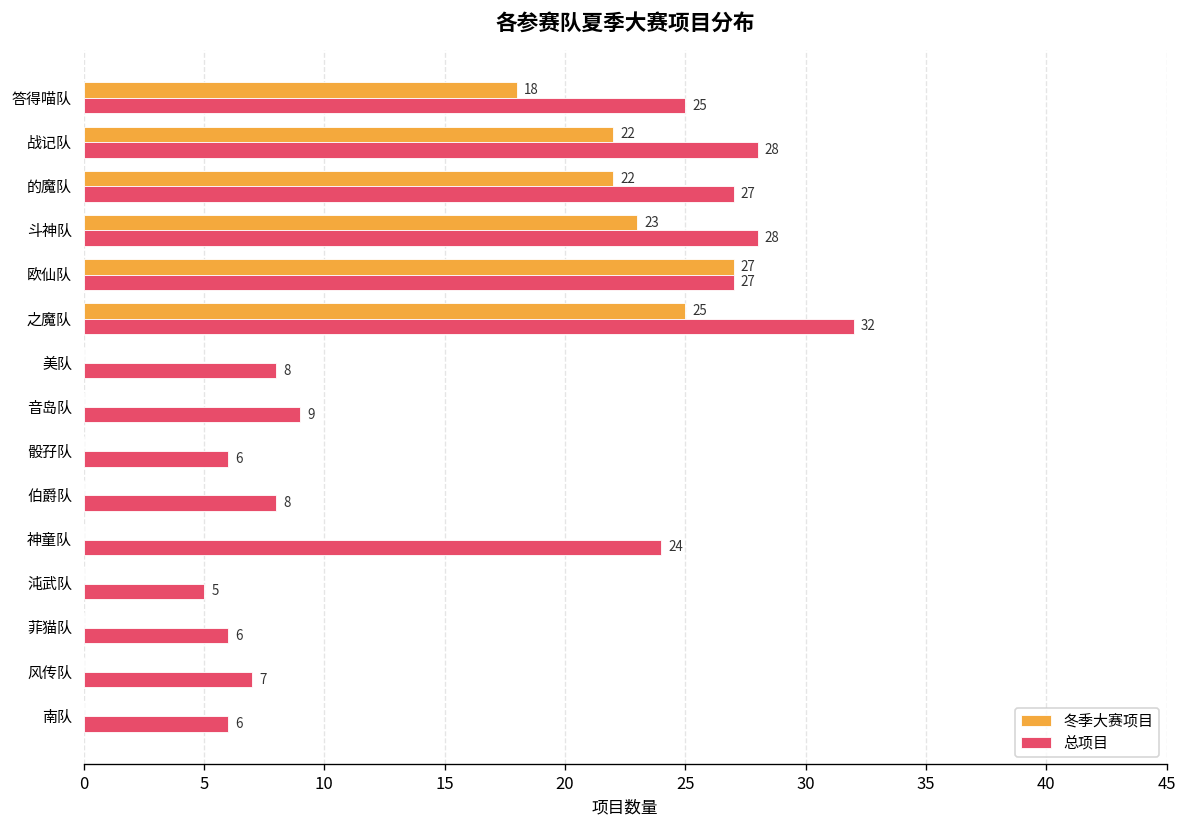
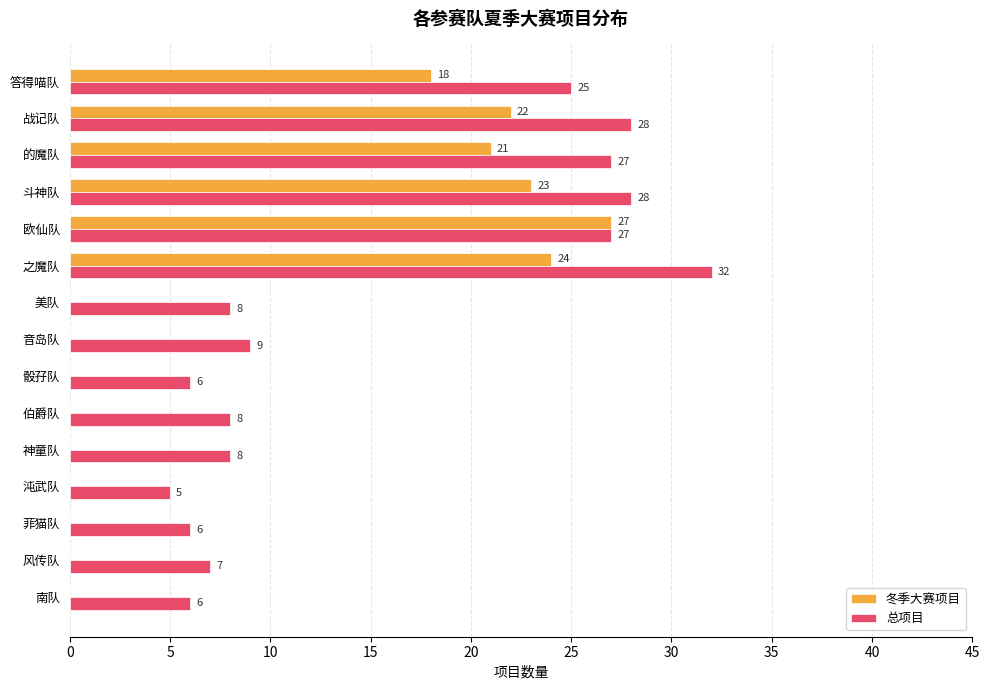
  {
    "冬季大赛项目": {
      "答得喵队": 18,
      "战记队": 22,
-     "的魔队": 22,
+     "的魔队": 21,
      "斗神队": 23,
      "欧仙队": 27,
-     "之魔队": 25
+     "之魔队": 24
    },
    "总项目": {
      "答得喵队": 25,
      "战记队": 28,
      "的魔队": 27,
      "斗神队": 28,
      "欧仙队": 27,
      "之魔队": 32,
      "美队": 8,
      "音岛队": 9,
      "骰孖队": 6,
      "伯爵队": 8,
-     "神童队": 24,
+     "神童队": 8,
      "沌武队": 5,
      "菲猫队": 6,
      "风传队": 7,
      "南队": 6
    }
  }
